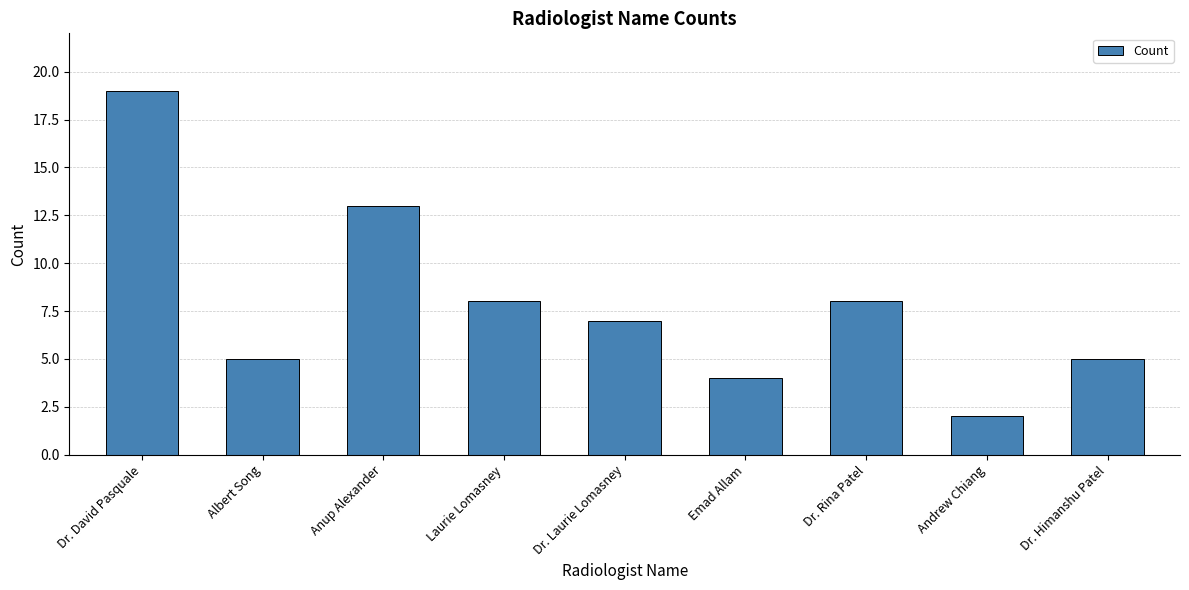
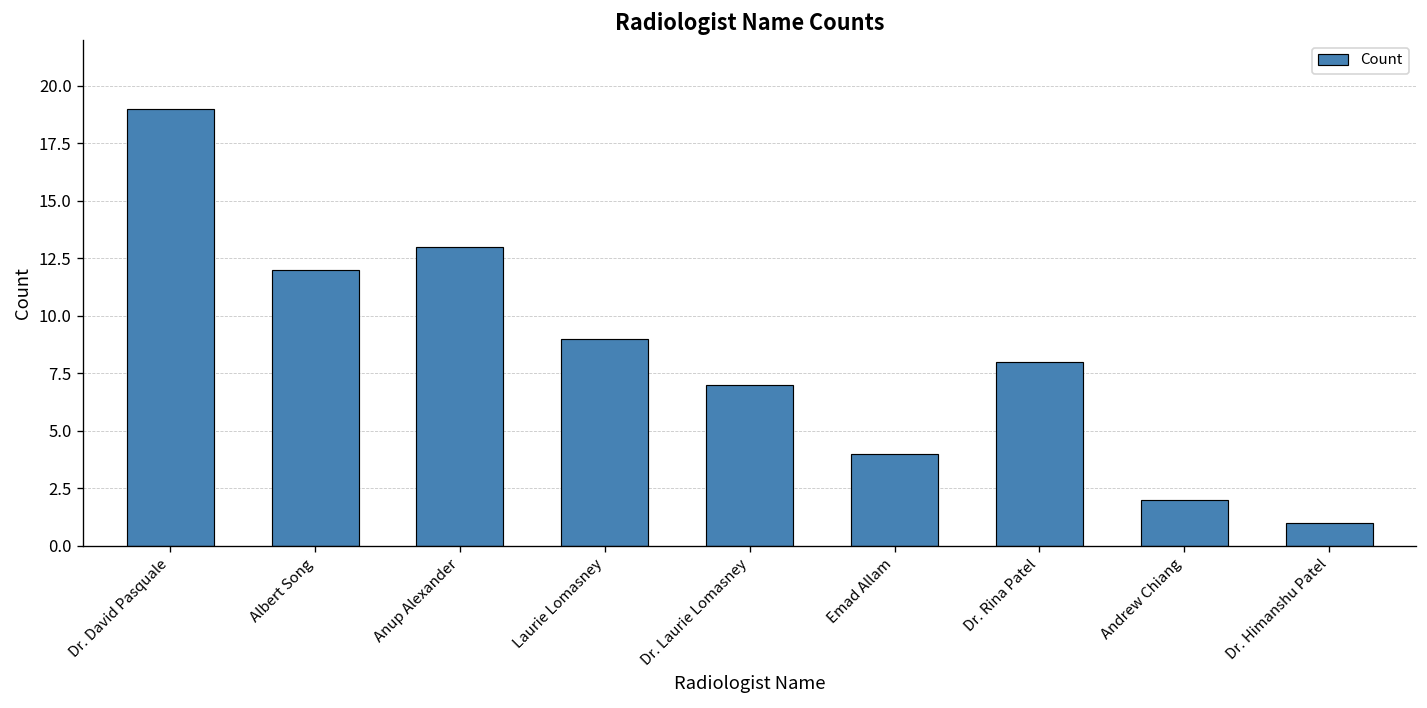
  {
    "Dr. David Pasquale": 19,
-   "Albert Song": 5,
+   "Albert Song": 12,
    "Anup Alexander": 13,
-   "Laurie Lomasney": 8,
+   "Laurie Lomasney": 9,
    "Dr. Laurie Lomasney": 7,
    "Emad Allam": 4,
    "Dr. Rina Patel": 8,
    "Andrew Chiang": 2,
-   "Dr. Himanshu Patel": 5
+   "Dr. Himanshu Patel": 1
  }
